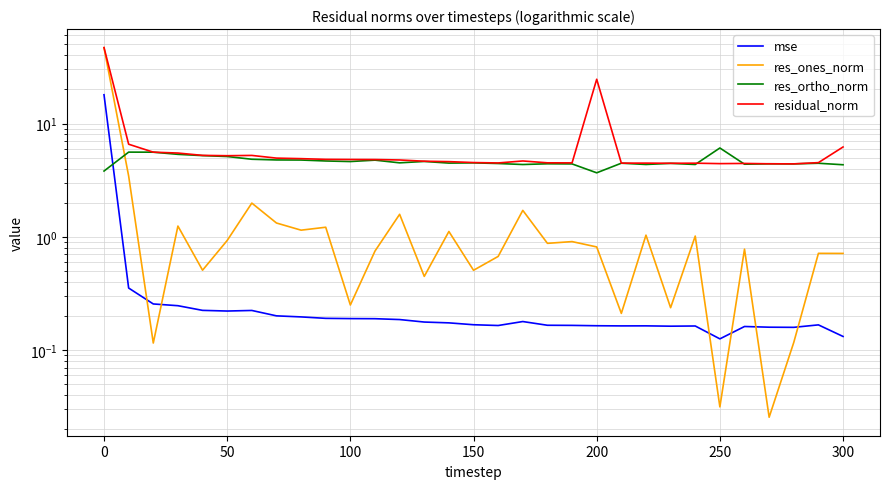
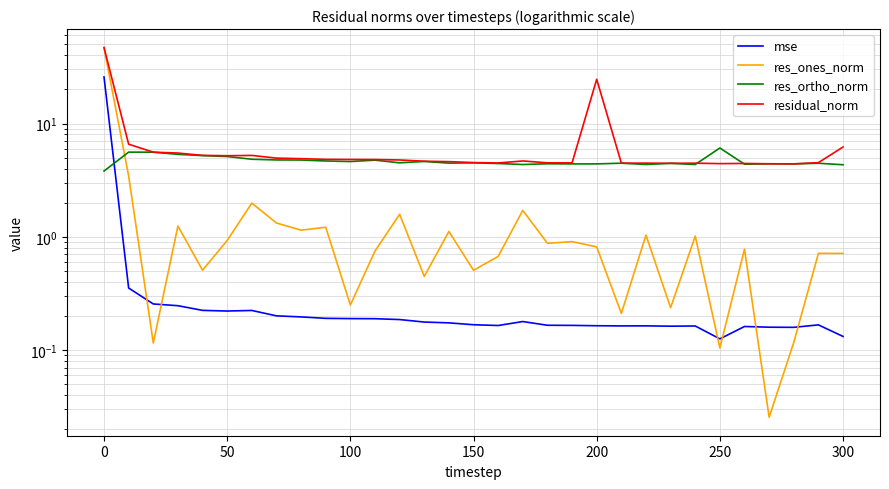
  {
    "mse": {
-     "0": 18,
+     "0": 26,
      "50": 0.22,
      "100": 0.19,
      "150": 0.17,
      "200": 0.16,
      "250": 0.13,
      "300": 0.13
    },
    "res_ones_norm": {
      "50": 0.9,
      "100": 0.25,
      "150": 0.5,
      "200": 0.8,
-     "250": 0.032,
+     "250": 0.10,
      "300": 0.7
    },
    "res_ortho_norm": {
      "0": 3.8,
-     "200": 3.7,
+     "200": 4.4,
      "250": 6,
      "300": 4.3
    },
    "residual_norm": {
      "200": 25,
      "250": 4.4,
      "300": 6
    }
  }
